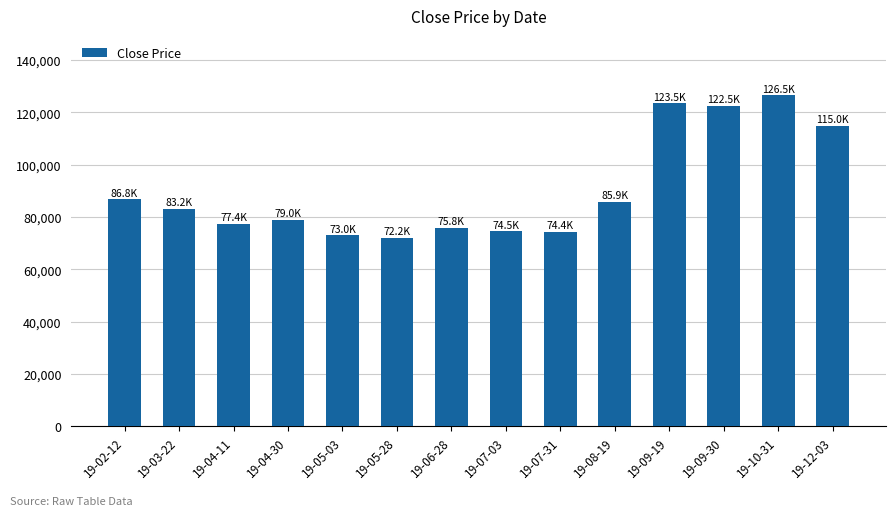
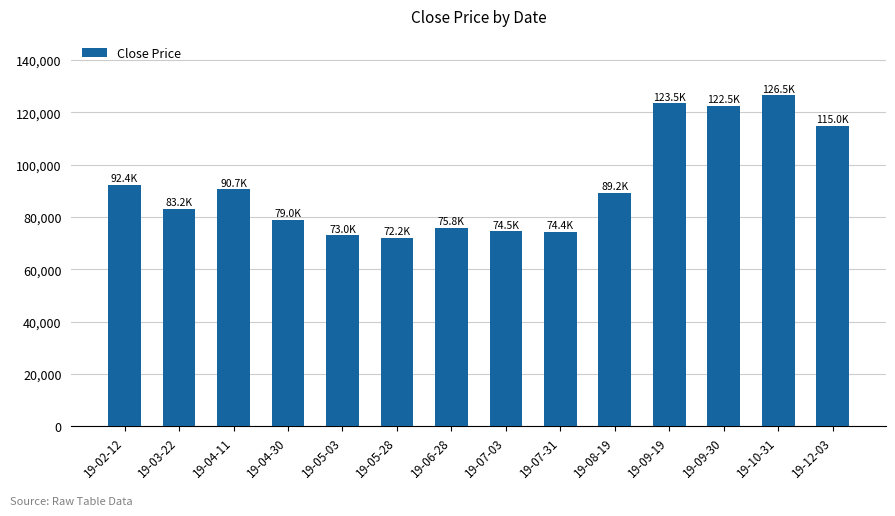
  {
-   "19-02-12": "86.8K",
+   "19-02-12": "92.4K",
    "19-03-22": "83.2K",
-   "19-04-11": "77.4K",
+   "19-04-11": "90.7K",
    "19-04-30": "79.0K",
    "19-05-03": "73.0K",
    "19-05-28": "72.2K",
    "19-06-28": "75.8K",
    "19-07-03": "74.5K",
    "19-07-31": "74.4K",
-   "19-08-19": "85.9K",
+   "19-08-19": "89.2K",
    "19-09-19": "123.5K",
    "19-09-30": "122.5K",
    "19-10-31": "126.5K",
    "19-12-03": "115.0K"
  }
